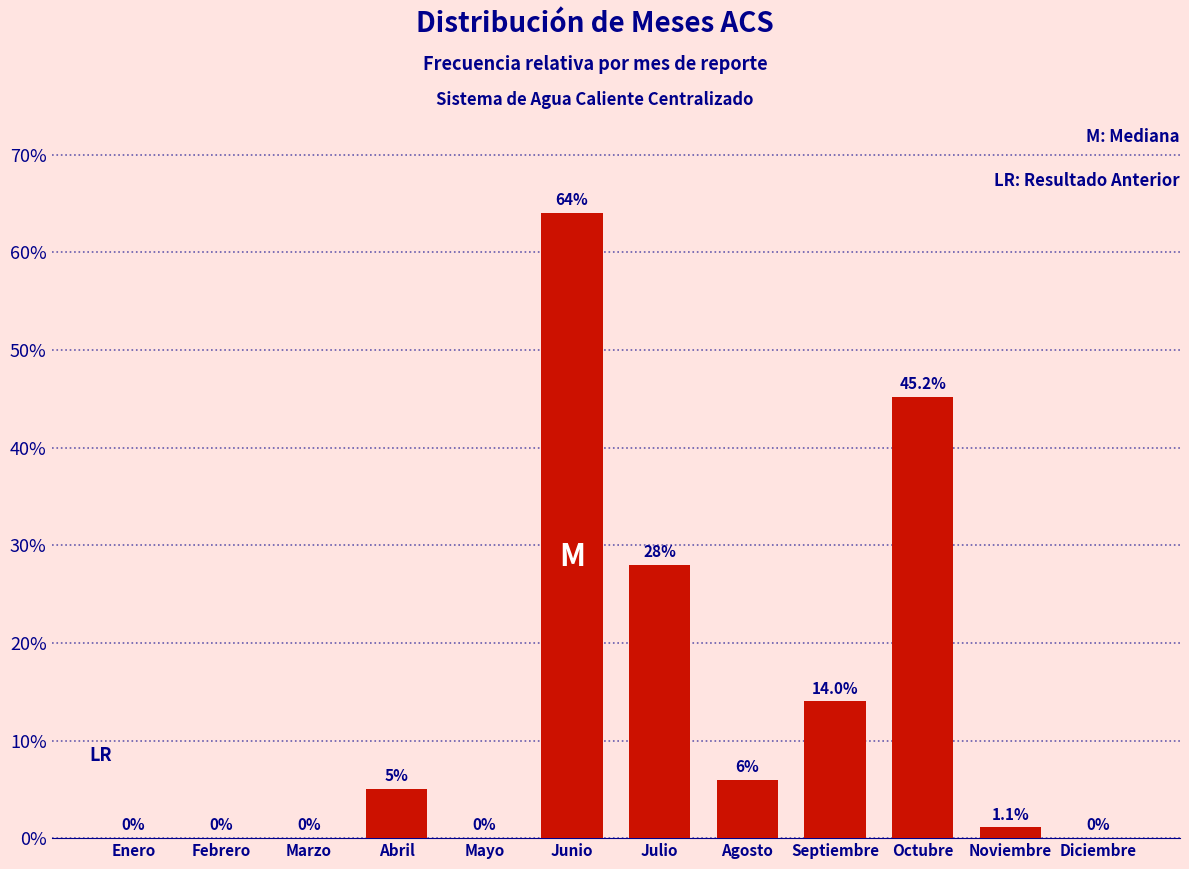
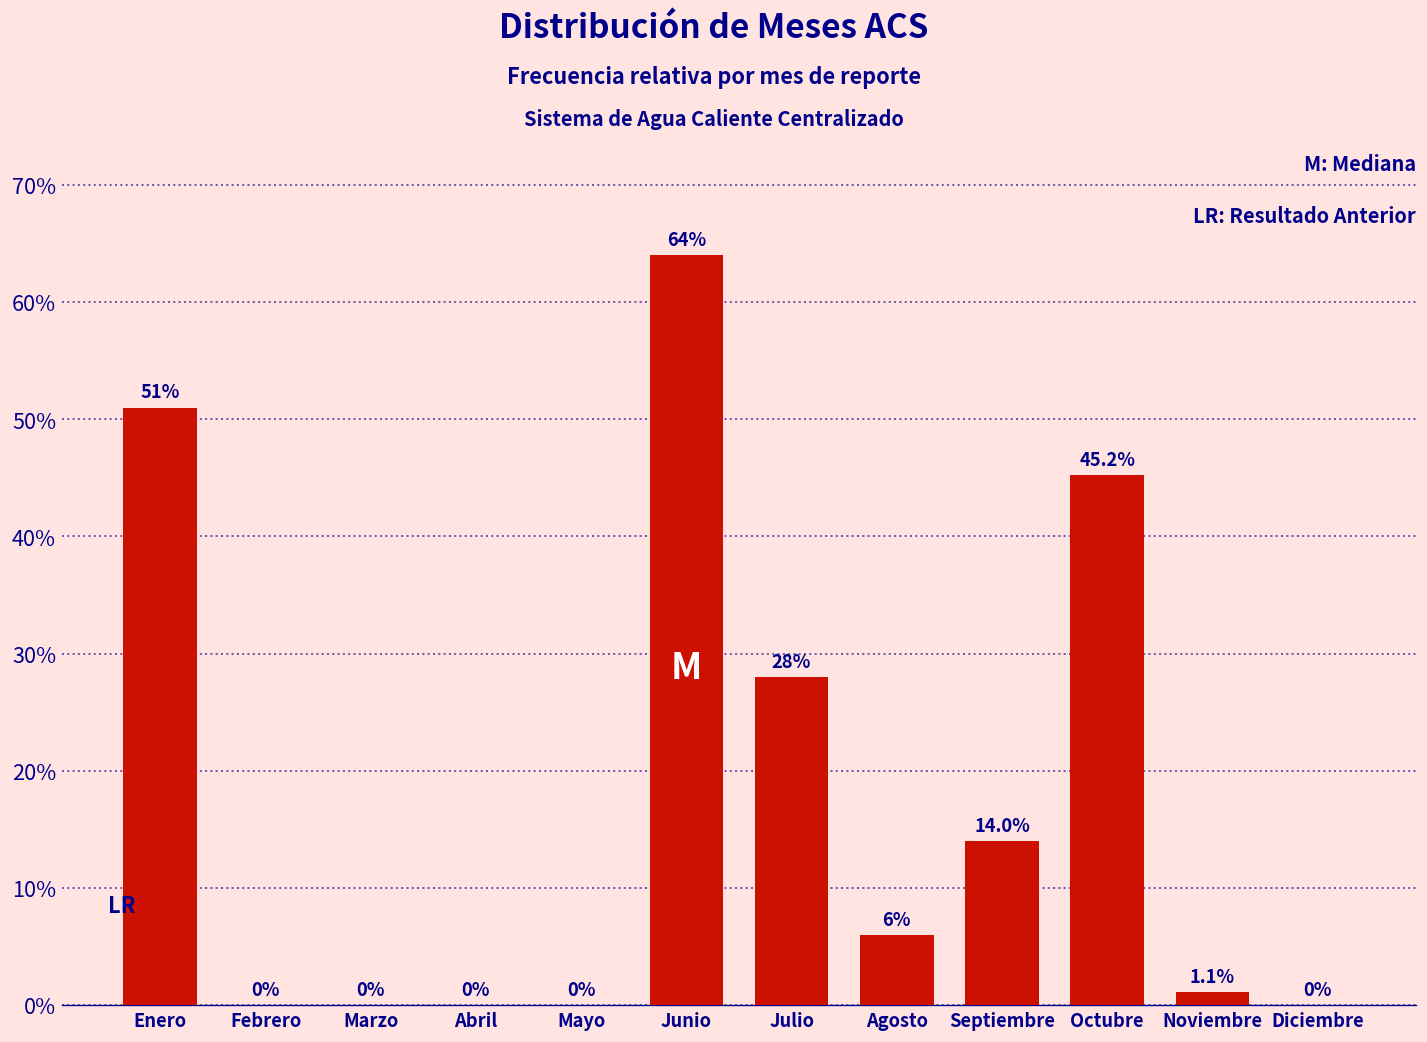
  {
-   "Enero": "0%",
+   "Enero": "51%",
    "Febrero": "0%",
    "Marzo": "0%",
-   "Abril": "5%",
+   "Abril": "0%",
    "Mayo": "0%",
    "Junio": "64%",
    "Julio": "28%",
    "Agosto": "6%",
    "Septiembre": "14.0%",
    "Octubre": "45.2%",
    "Noviembre": "1.1%",
    "Diciembre": "0%"
  }
